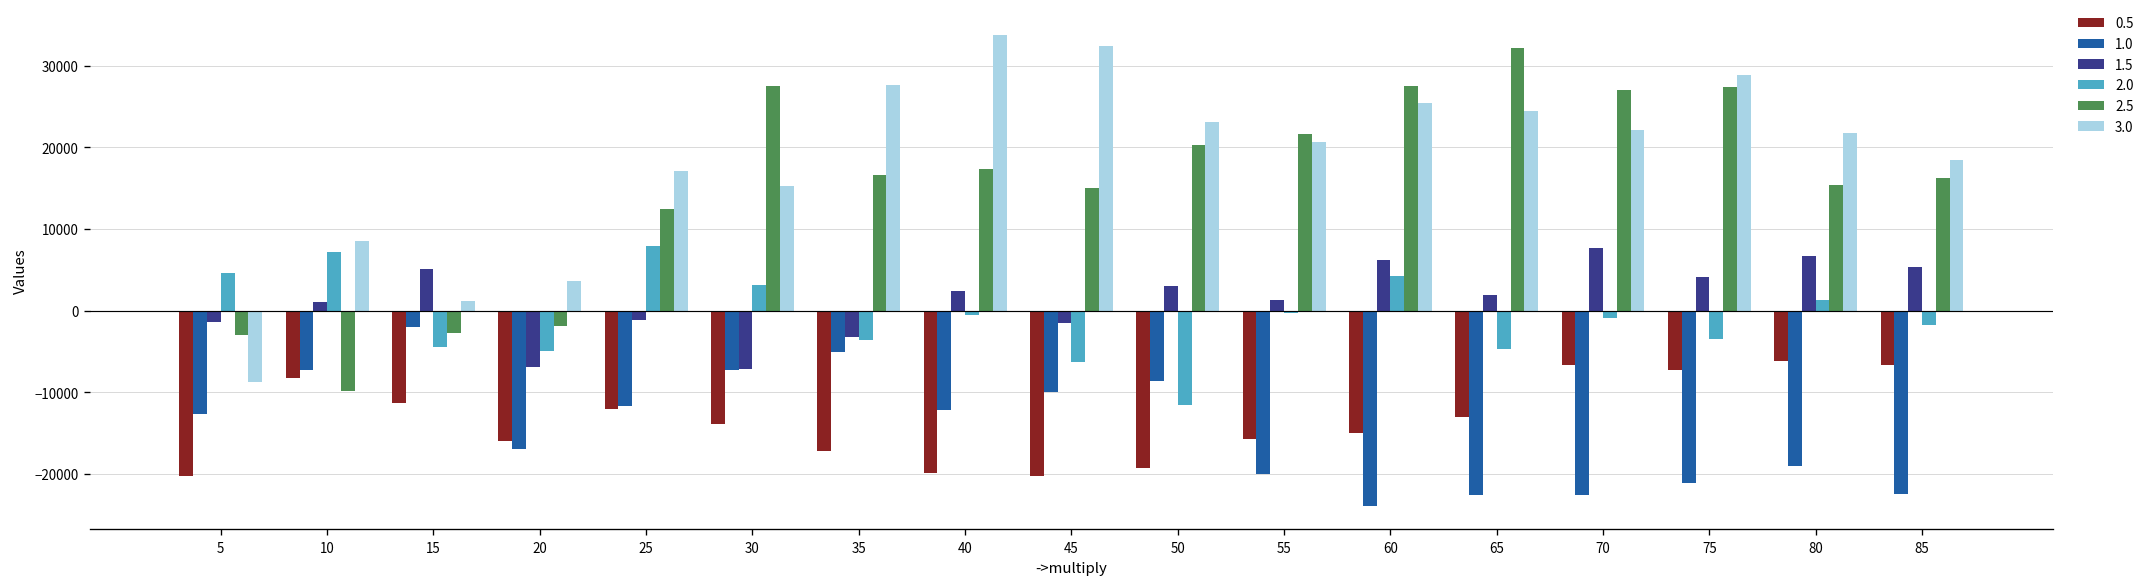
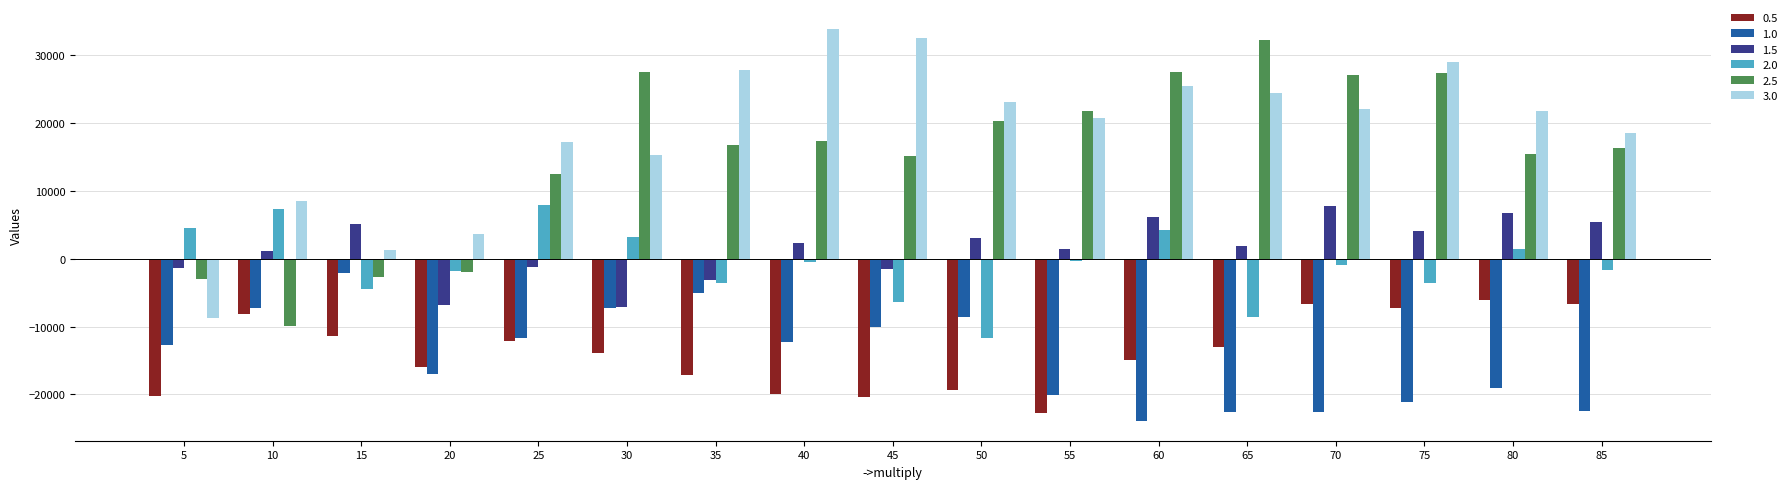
  {
    "0.5": {
      "5": -20000,
      "10": -8000,
      "15": -11000,
      "20": -16000,
      "25": -12000,
      "30": -14000,
      "35": -17000,
      "40": -20000,
      "45": -20000,
      "50": -19000,
-     "55": -16000,
+     "55": -23000,
      "60": -15000,
      "65": -13000,
      "70": -7000,
      "75": -7000,
      "80": -6000,
      "85": -7000
    },
    "2.0": {
      "5": 5000,
      "10": 7000,
      "15": -4000,
-     "20": -5000,
+     "20": -2000,
      "25": 8000,
      "30": 3000,
      "35": -4000,
      "40": -1000,
      "45": -6000,
      "50": -12000,
      "60": 4000,
-     "65": -5000,
+     "65": -9000,
      "70": -1000,
      "75": -4000,
      "80": 1000,
      "85": -2000
    },
    "2.5": {
      "5": -3000,
      "10": -10000,
      "15": -3000,
      "20": -2000,
      "25": 12000,
      "30": 28000,
      "35": 17000,
      "40": 17000,
      "45": 15000,
      "50": 20000,
      "55": 22000,
      "60": 27000,
      "65": 32000,
      "70": 27000,
      "75": 27000,
      "80": 15000,
      "85": 16000
    },
    "3.0": {
      "5": -9000,
      "10": 9000,
      "15": 1000,
      "20": 4000,
      "25": 17000,
      "30": 15000,
      "35": 28000,
      "40": 34000,
      "45": 32000,
      "50": 23000,
      "55": 21000,
      "60": 25000,
      "65": 24000,
      "70": 22000,
      "75": 29000,
      "80": 22000,
      "85": 18000
    }
  }
